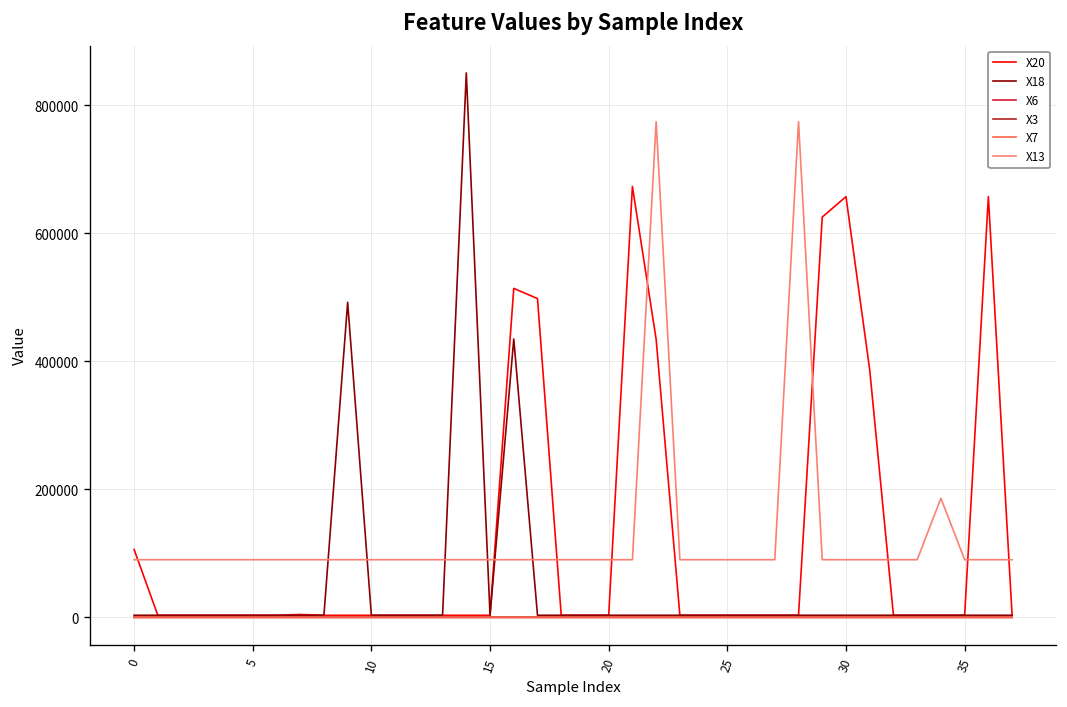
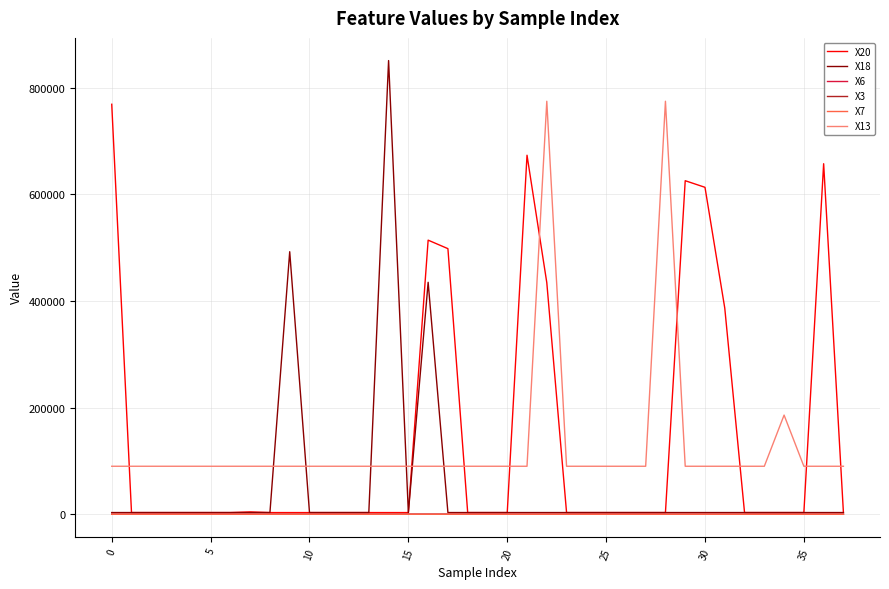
  {
    "X20": {
-     "0": 110000,
-     "30": 660000
+     "0": 770000,
+     "30": 610000
    }
  }
